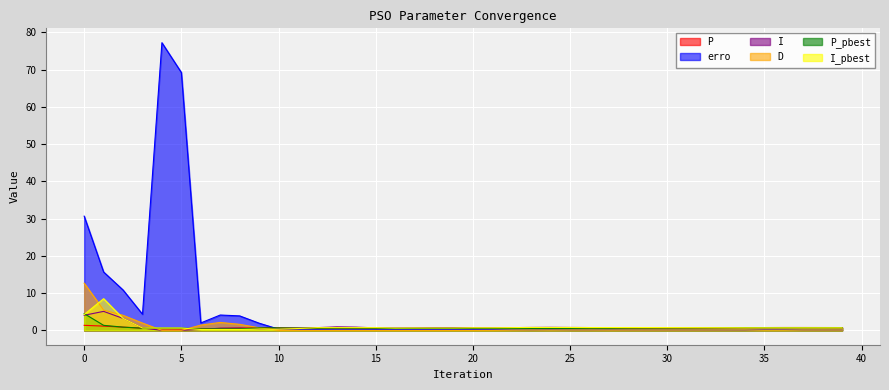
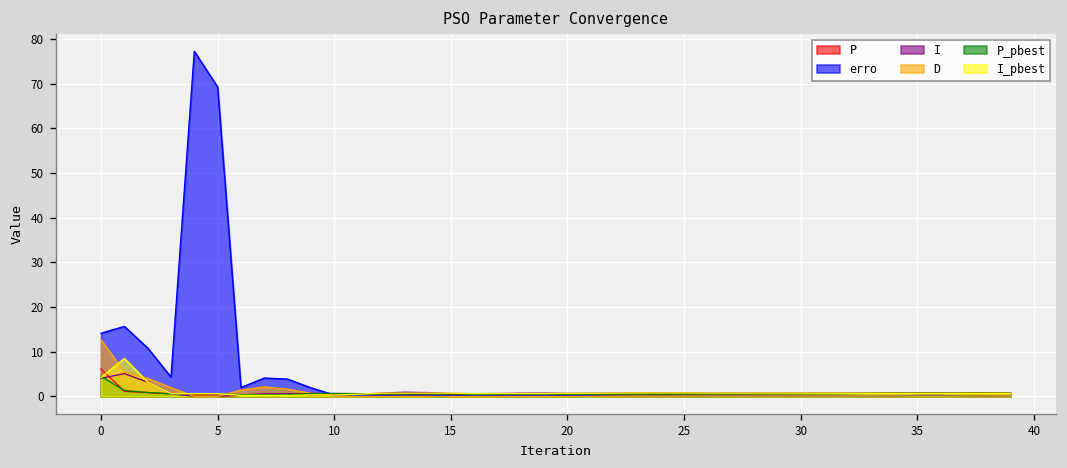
  {
    "P": {
-     "0": 1
+     "0": 6
    },
    "erro": {
-     "0": 31,
+     "0": 14,
      "5": 69
    },
    "D": {
      "0": 13
    }
  }
